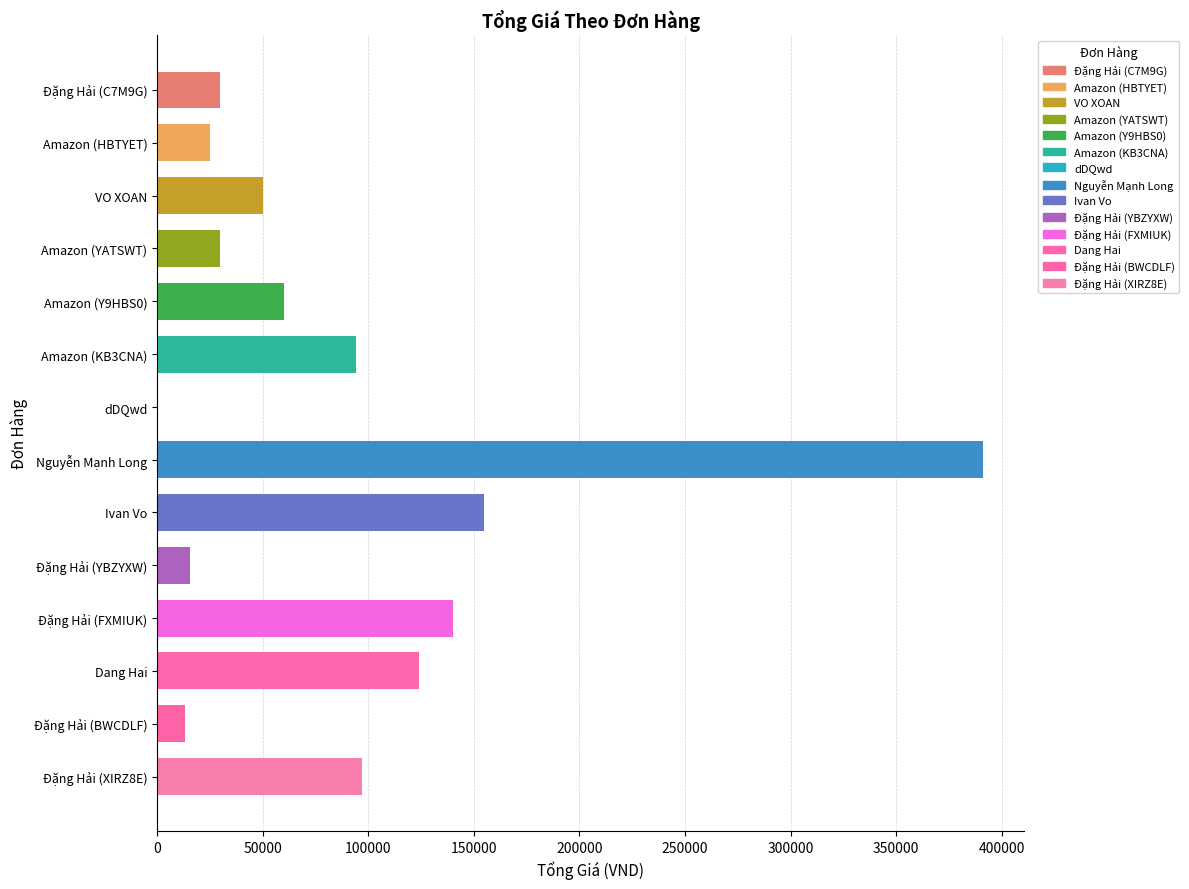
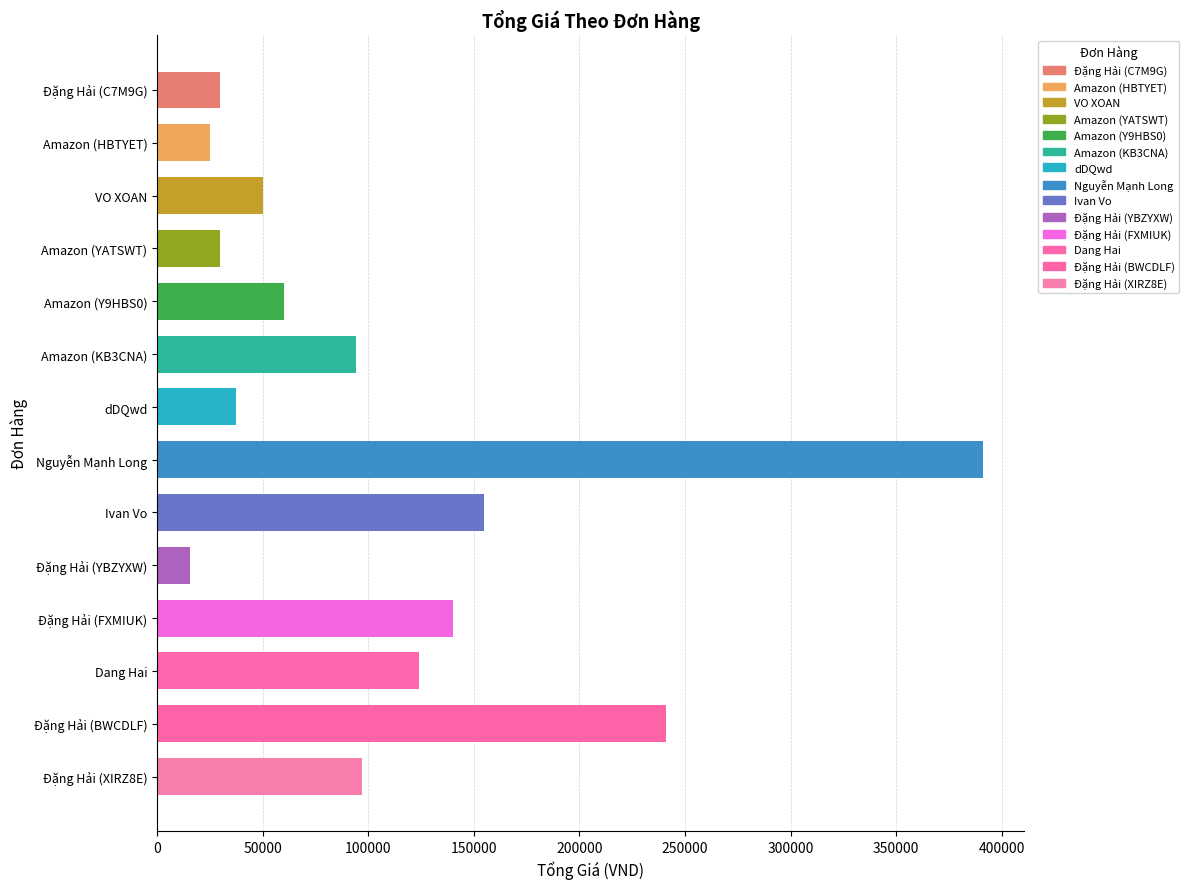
  {
    "Đặng Hải (C7M9G)": 30000,
    "Amazon (HBTYET)": 25000,
    "VO XOAN": 50000,
    "Amazon (YATSWT)": 30000,
    "Amazon (Y9HBS0)": 60000,
    "Amazon (KB3CNA)": 94000,
-   "dDQwd": 0,
+   "dDQwd": 37000,
    "Nguyễn Mạnh Long": 391000,
    "Ivan Vo": 155000,
    "Đặng Hải (YBZYXW)": 15000,
    "Đặng Hải (FXMIUK)": 140000,
    "Dang Hai": 124000,
-   "Đặng Hải (BWCDLF)": 13000,
+   "Đặng Hải (BWCDLF)": 241000,
    "Đặng Hải (XIRZ8E)": 97000
  }
